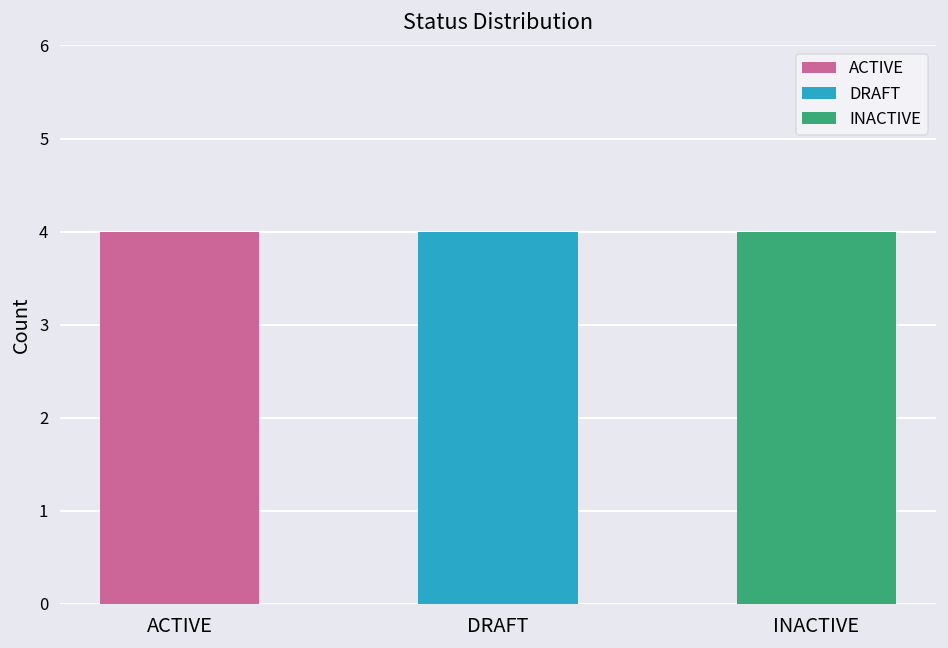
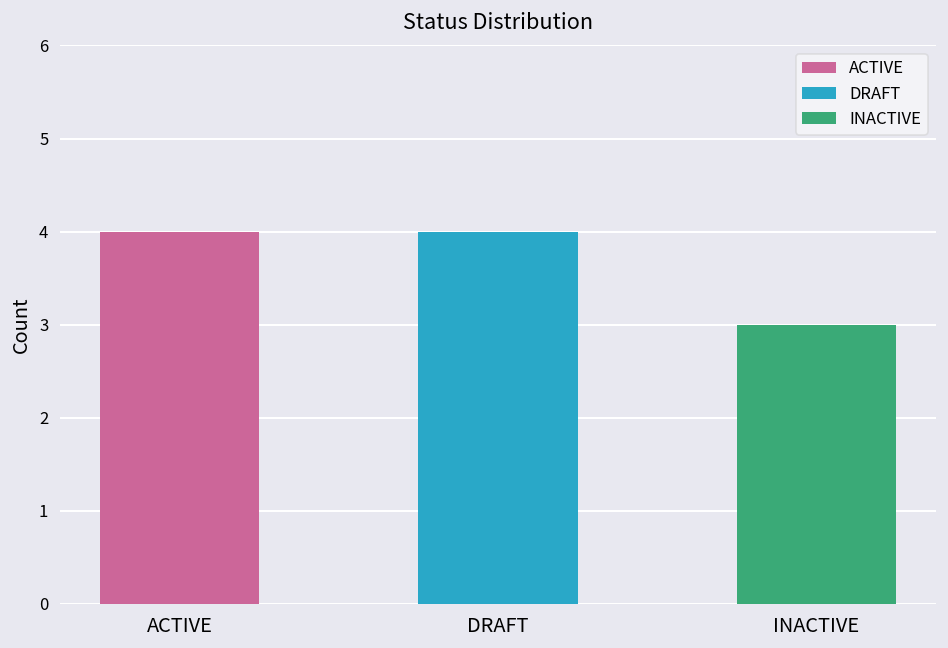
  {
    "ACTIVE": 4,
    "DRAFT": 4,
-   "INACTIVE": 4
+   "INACTIVE": 3
  }
